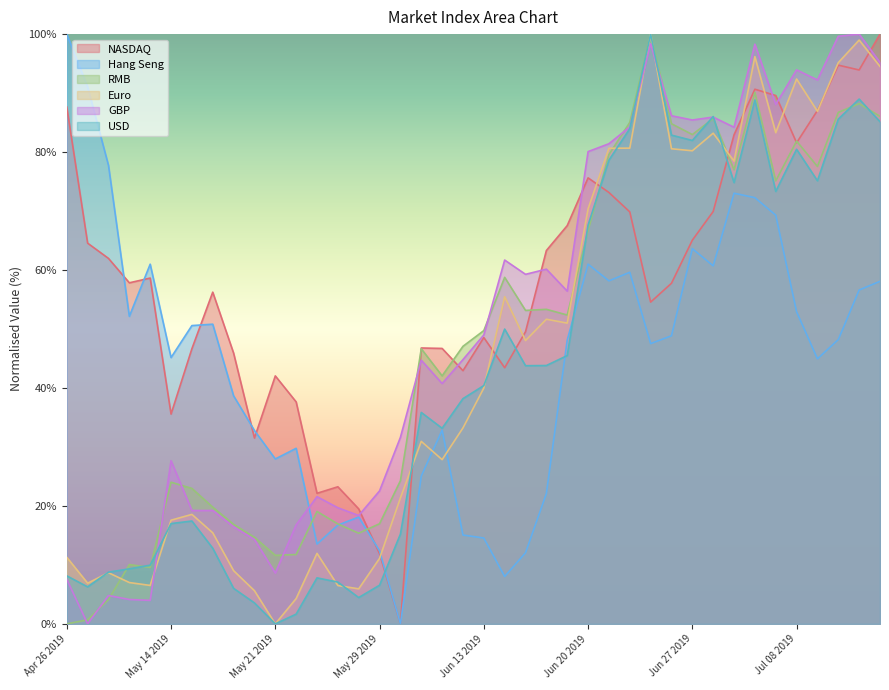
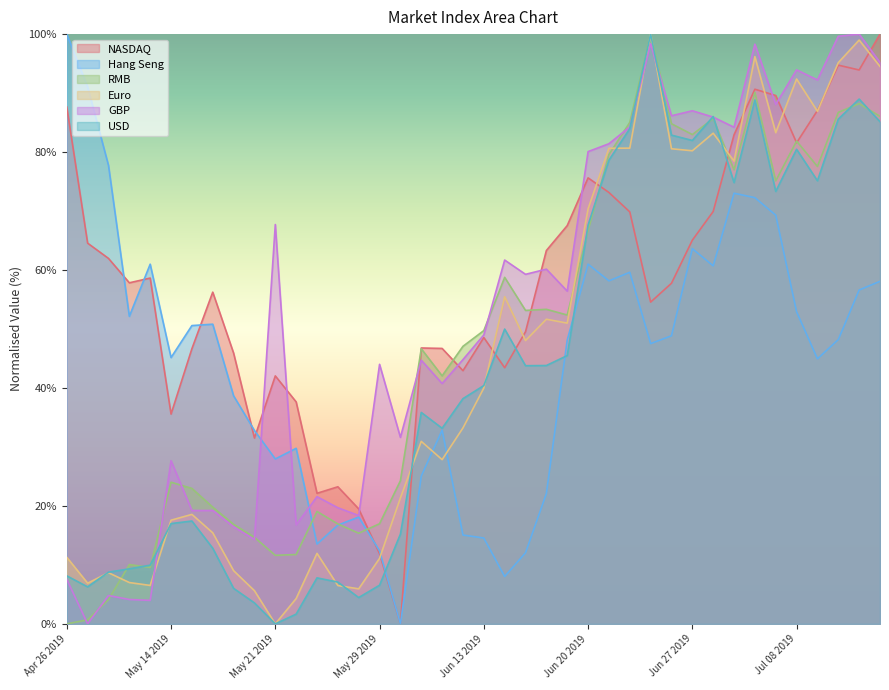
  {
    "GBP": {
      "Apr 26 2019": "8%",
      "May 14 2019": "28%",
-     "May 21 2019": "9%",
-     "May 29 2019": "23%",
+     "May 21 2019": "68%",
+     "May 29 2019": "44%",
      "Jun 13 2019": "49%",
      "Jun 20 2019": "80%",
-     "Jun 27 2019": "85%",
+     "Jun 27 2019": "87%",
      "Jul 08 2019": "94%"
    }
  }
